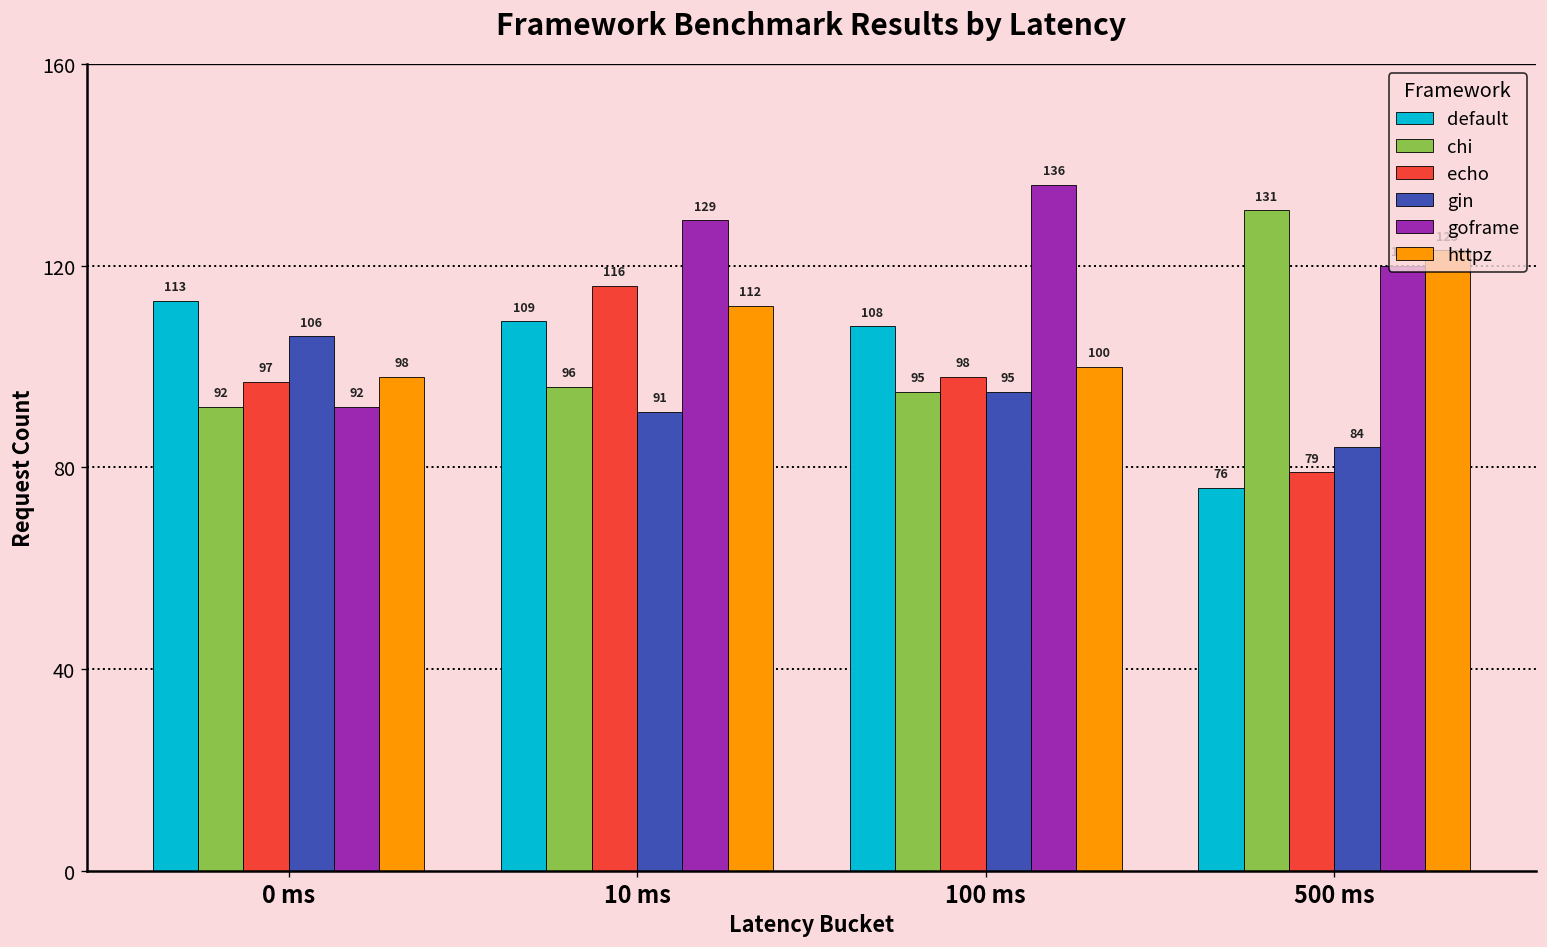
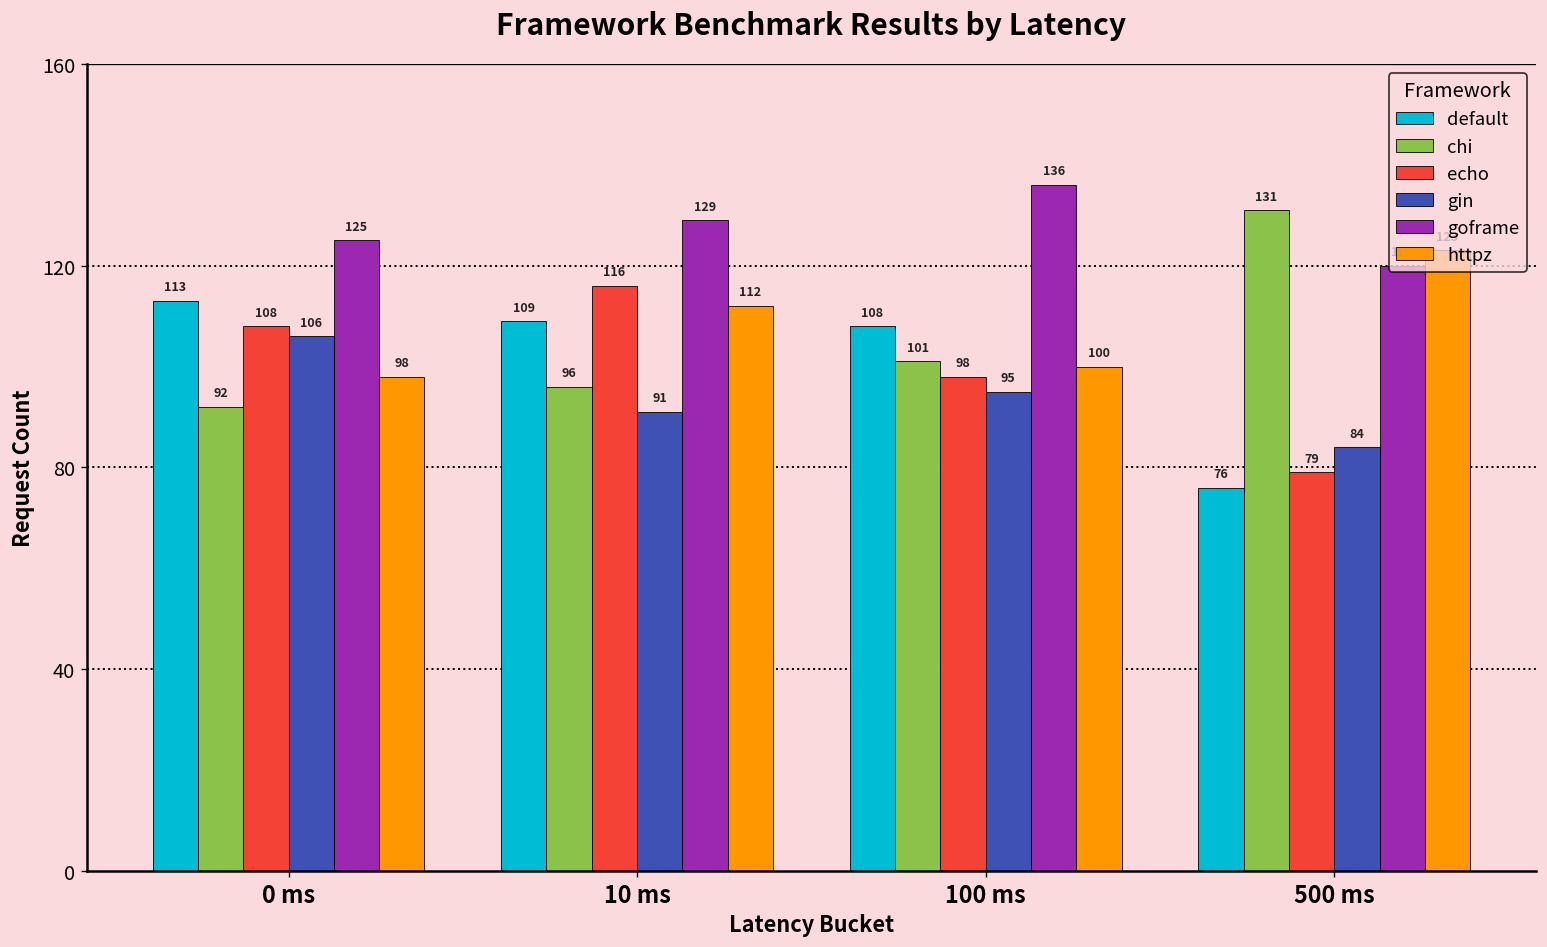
  {
    "default": {
      "0 ms": 113,
      "10 ms": 109,
      "100 ms": 108,
      "500 ms": 76
    },
    "chi": {
      "0 ms": 92,
      "10 ms": 96,
-     "100 ms": 95,
+     "100 ms": 101,
      "500 ms": 131
    },
    "echo": {
-     "0 ms": 97,
+     "0 ms": 108,
      "10 ms": 116,
      "100 ms": 98,
      "500 ms": 79
    },
    "gin": {
      "0 ms": 106,
      "10 ms": 91,
      "100 ms": 95,
      "500 ms": 84
    },
    "goframe": {
-     "0 ms": 92,
+     "0 ms": 125,
      "10 ms": 129,
      "100 ms": 136
    },
    "httpz": {
      "0 ms": 98,
      "10 ms": 112,
      "100 ms": 100
    }
  }
